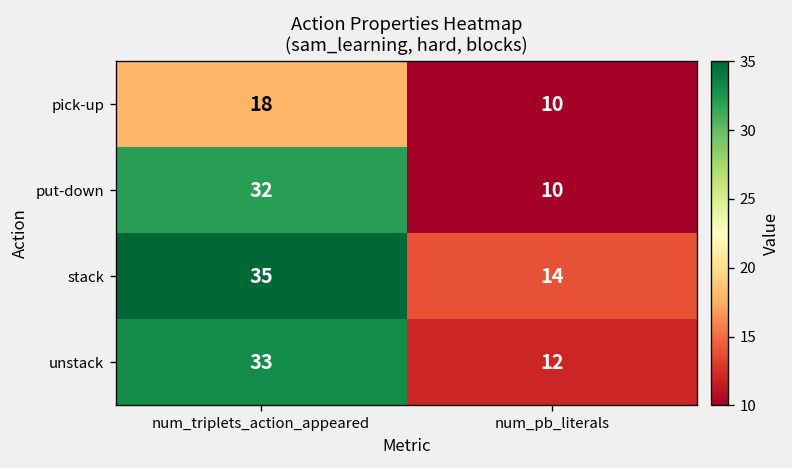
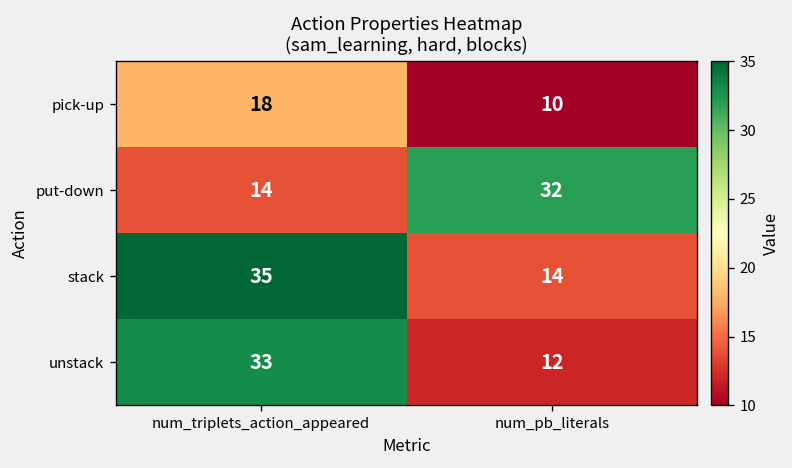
  {
    "pick-up": {
      "num_triplets_action_appeared": 18,
      "num_pb_literals": 10
    },
    "put-down": {
-     "num_triplets_action_appeared": 32,
-     "num_pb_literals": 10
+     "num_triplets_action_appeared": 14,
+     "num_pb_literals": 32
    },
    "stack": {
      "num_triplets_action_appeared": 35,
      "num_pb_literals": 14
    },
    "unstack": {
      "num_triplets_action_appeared": 33,
      "num_pb_literals": 12
    }
  }
